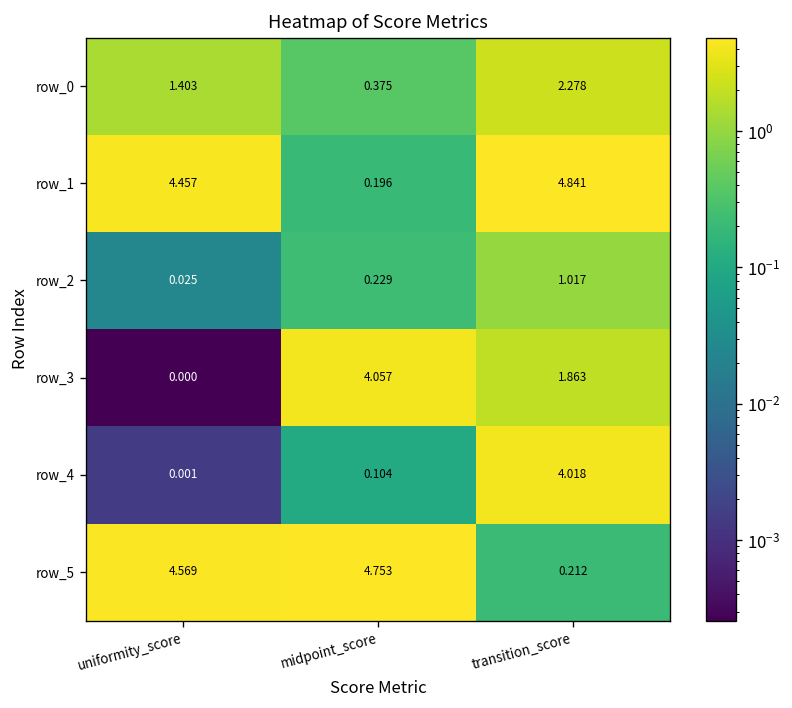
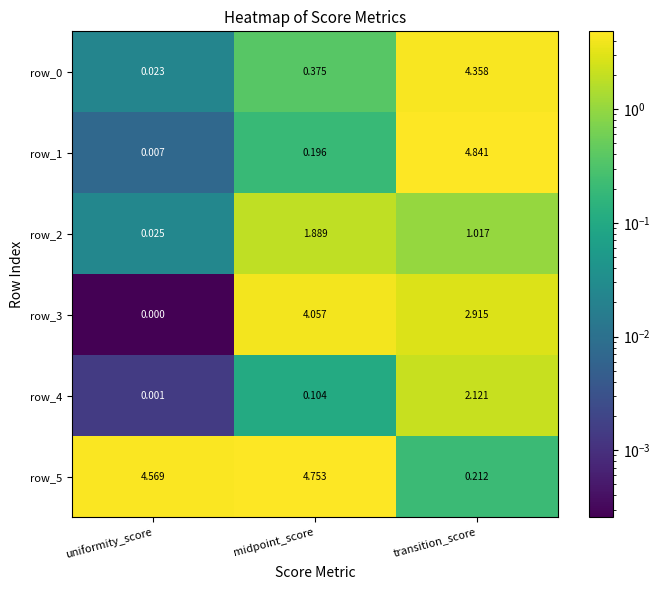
  {
    "row_0": {
-     "uniformity_score": 1.403,
+     "uniformity_score": 0.023,
      "midpoint_score": 0.375,
-     "transition_score": 2.278
+     "transition_score": 4.358
    },
    "row_1": {
-     "uniformity_score": 4.457,
+     "uniformity_score": 0.007,
      "midpoint_score": 0.196,
      "transition_score": 4.841
    },
    "row_2": {
      "uniformity_score": 0.025,
-     "midpoint_score": 0.229,
+     "midpoint_score": 1.889,
      "transition_score": 1.017
    },
    "row_3": {
      "uniformity_score": 0.000,
      "midpoint_score": 4.057,
-     "transition_score": 1.863
+     "transition_score": 2.915
    },
    "row_4": {
      "uniformity_score": 0.001,
      "midpoint_score": 0.104,
-     "transition_score": 4.018
+     "transition_score": 2.121
    },
    "row_5": {
      "uniformity_score": 4.569,
      "midpoint_score": 4.753,
      "transition_score": 0.212
    }
  }
